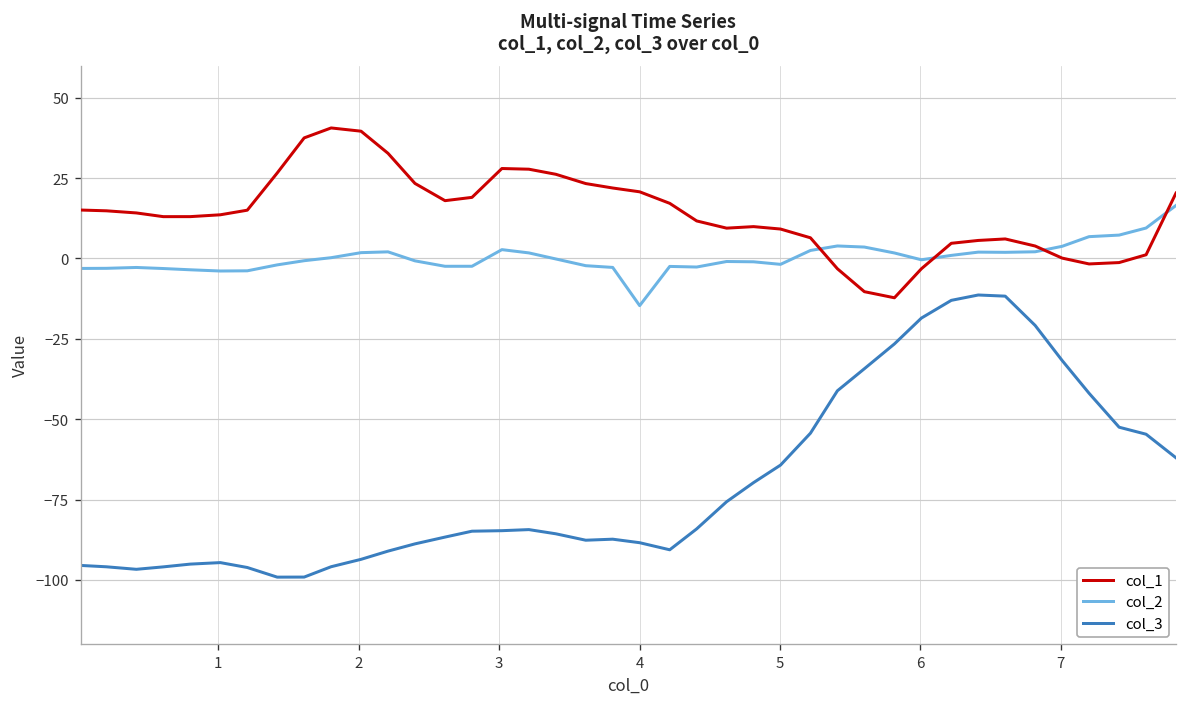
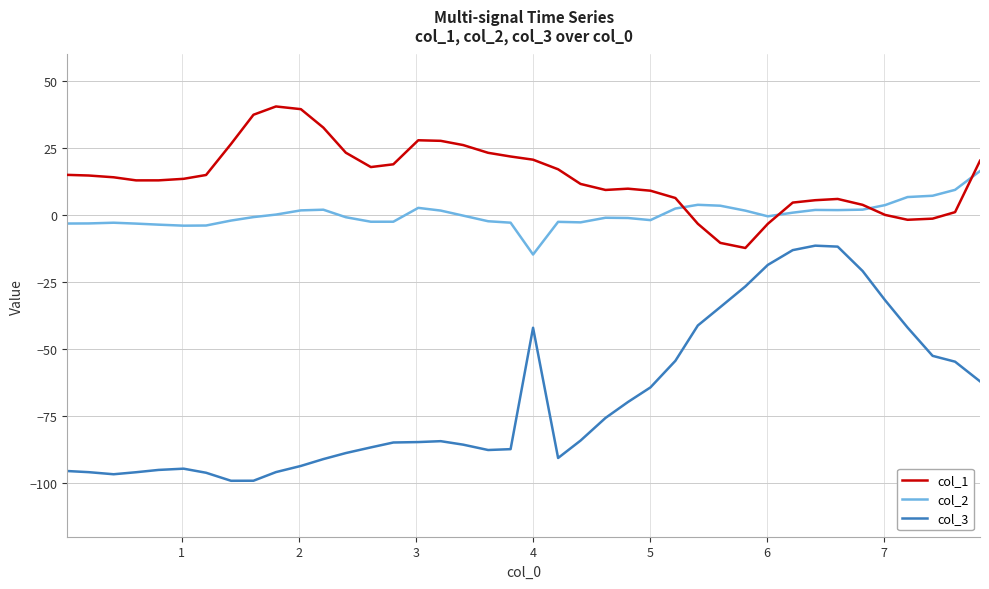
  {
    "col_1": {
      "4": 21
    },
    "col_2": {
      "4": -15
    },
    "col_3": {
-     "4": -88
+     "4": -42
    }
  }
